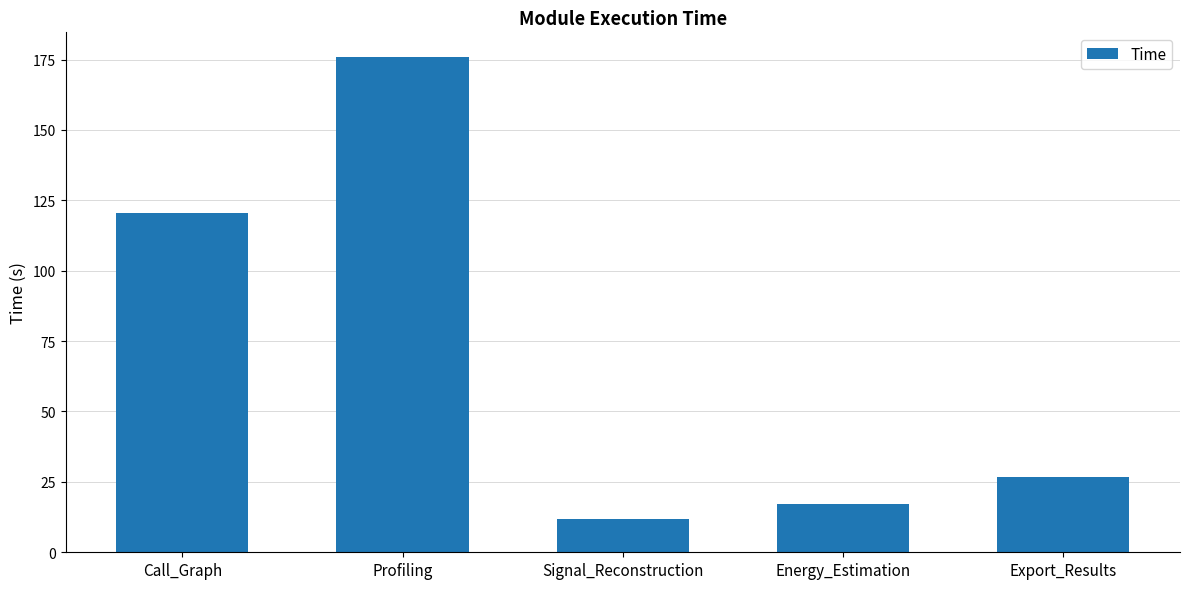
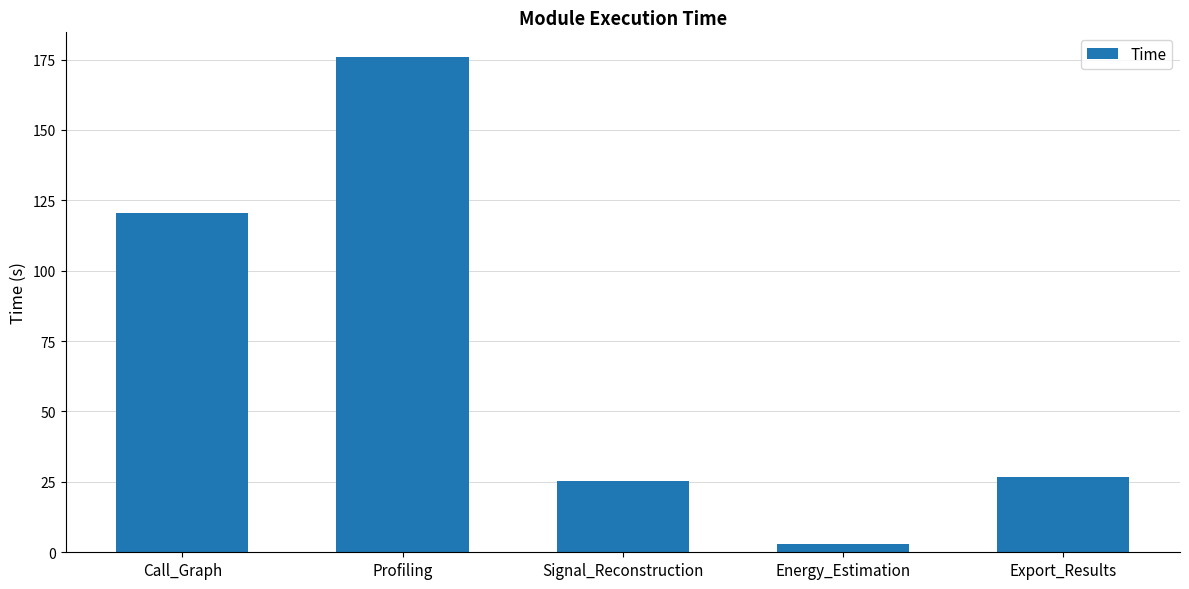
  {
    "Call_Graph": 121,
    "Profiling": 176,
-   "Signal_Reconstruction": 12,
-   "Energy_Estimation": 17,
+   "Signal_Reconstruction": 25,
+   "Energy_Estimation": 3,
    "Export_Results": 27
  }
